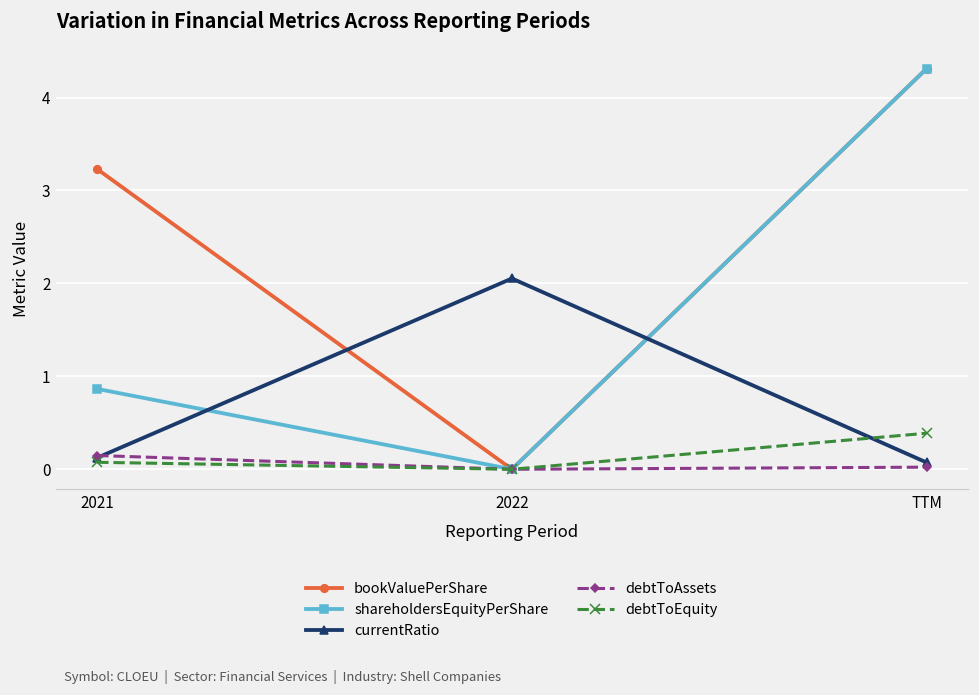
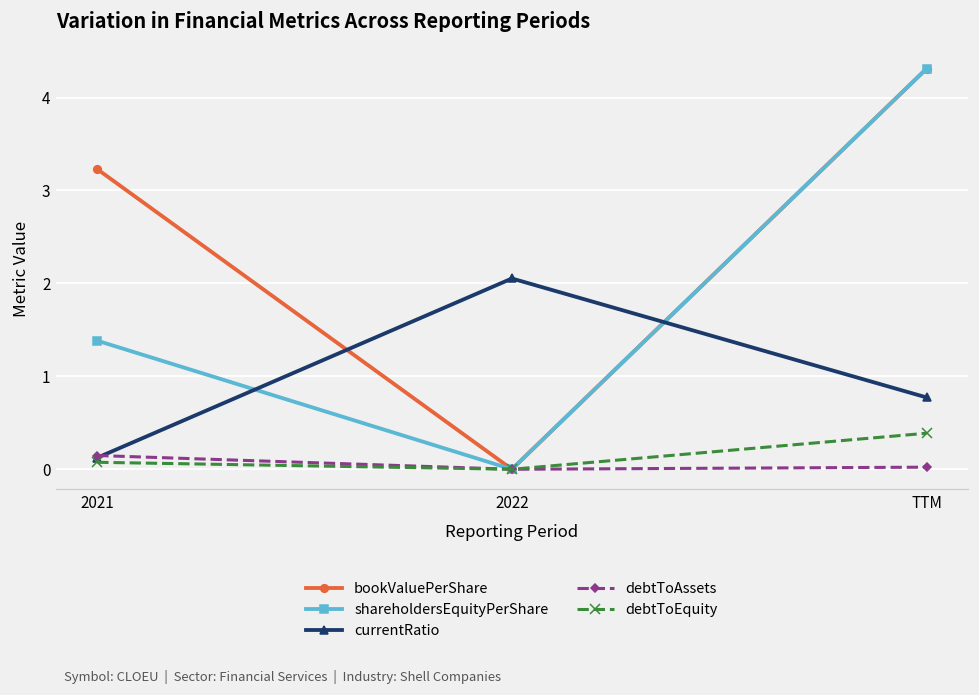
  {
    "bookValuePerShare": {
      "2021": 3.2
    },
    "shareholdersEquityPerShare": {
-     "2021": 0.9
+     "2021": 1.4
    },
    "currentRatio": {
      "2022": 2.1,
-     "TTM": 0.1
+     "TTM": 0.8
    },
    "debtToAssets": {
      "TTM": 0.0
    },
    "debtToEquity": {
      "2021": 0.1,
      "TTM": 0.4
    }
  }
